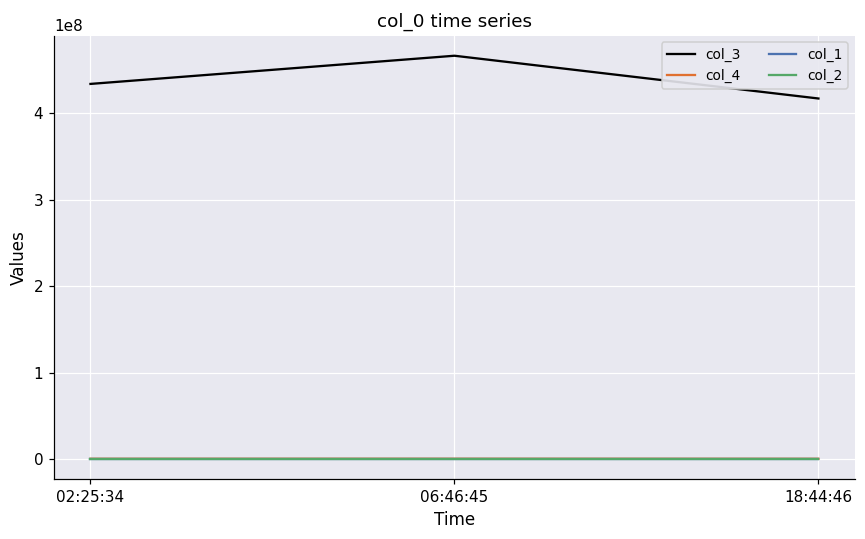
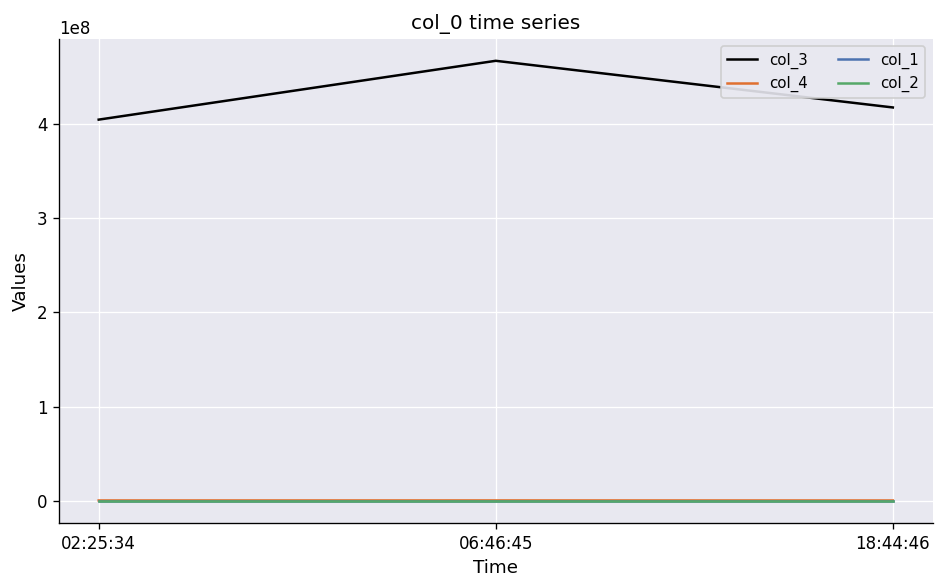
  {
    "col_3": {
-     "02:25:34": 430000000,
+     "02:25:34": 400000000,
      "06:46:45": 470000000,
      "18:44:46": 420000000
    },
    "col_2": {
      "02:25:34": 0,
      "06:46:45": 0,
      "18:44:46": 0
    }
  }
